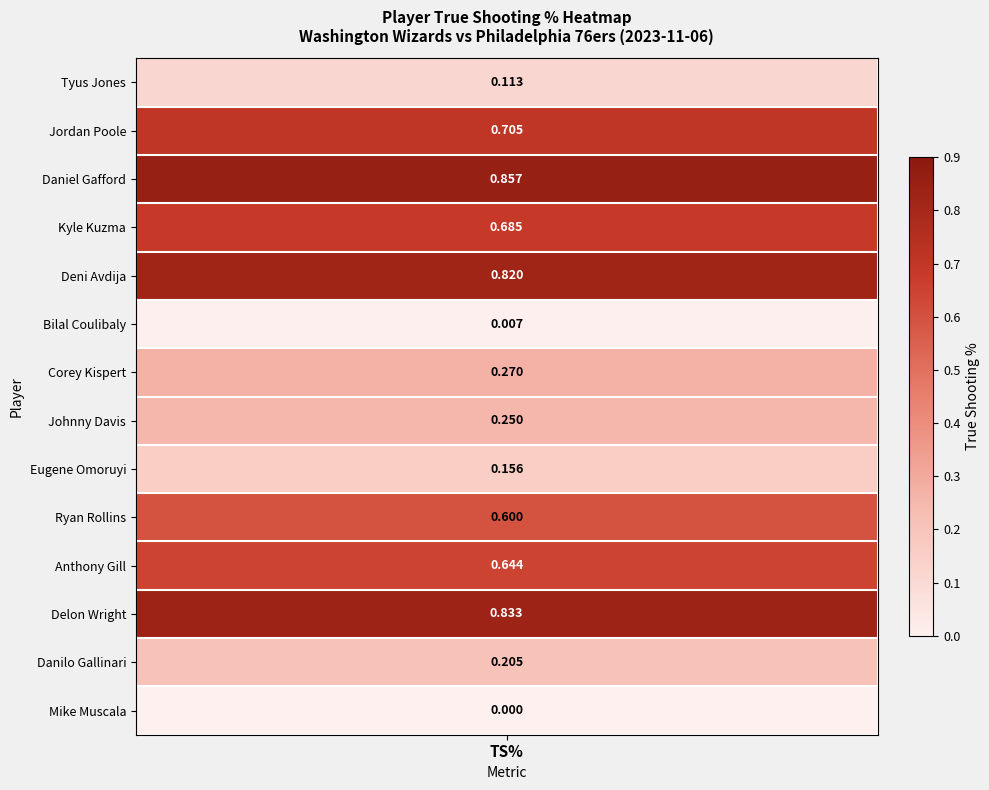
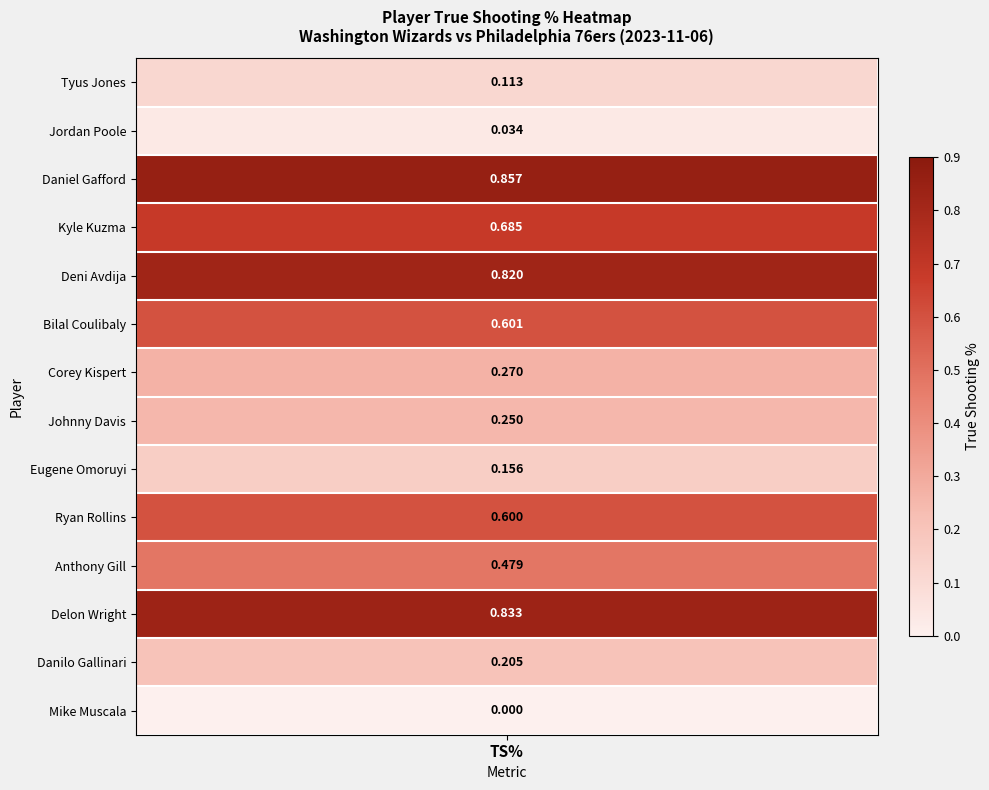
  {
    "Tyus Jones": {
      "TS%": 0.113
    },
    "Jordan Poole": {
-     "TS%": 0.705
+     "TS%": 0.034
    },
    "Daniel Gafford": {
      "TS%": 0.857
    },
    "Kyle Kuzma": {
      "TS%": 0.685
    },
    "Deni Avdija": {
      "TS%": 0.820
    },
    "Bilal Coulibaly": {
-     "TS%": 0.007
+     "TS%": 0.601
    },
    "Corey Kispert": {
      "TS%": 0.270
    },
    "Johnny Davis": {
      "TS%": 0.250
    },
    "Eugene Omoruyi": {
      "TS%": 0.156
    },
    "Ryan Rollins": {
      "TS%": 0.600
    },
    "Anthony Gill": {
-     "TS%": 0.644
+     "TS%": 0.479
    },
    "Delon Wright": {
      "TS%": 0.833
    },
    "Danilo Gallinari": {
      "TS%": 0.205
    },
    "Mike Muscala": {
      "TS%": 0.000
    }
  }
